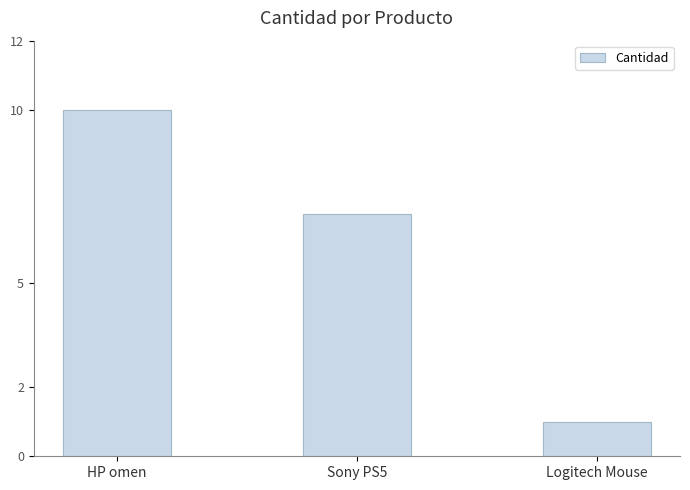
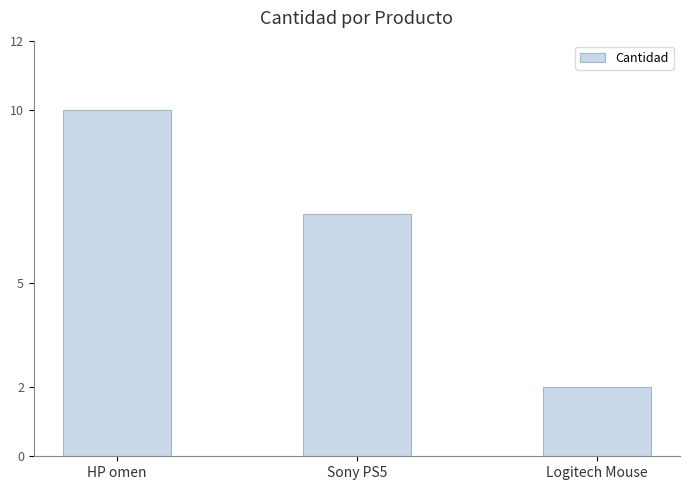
  {
    "HP omen": 10,
    "Sony PS5": 7,
-   "Logitech Mouse": 1
+   "Logitech Mouse": 2
  }
